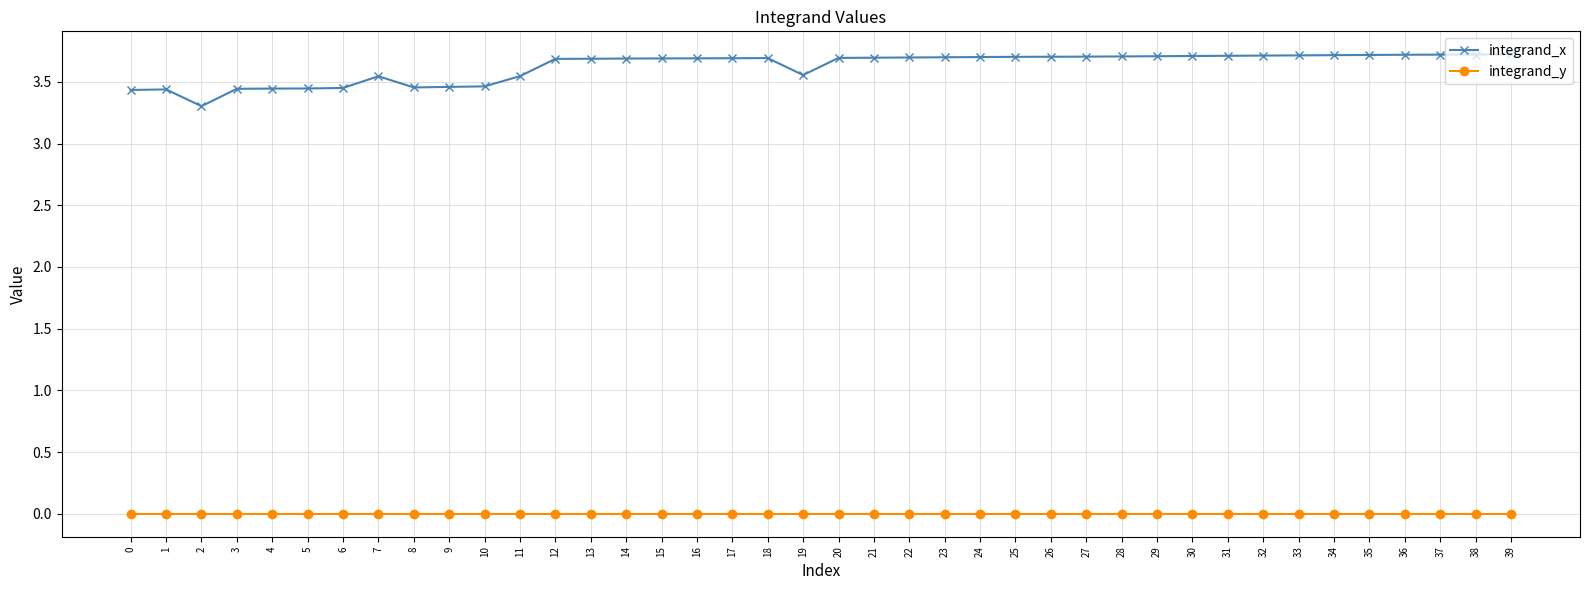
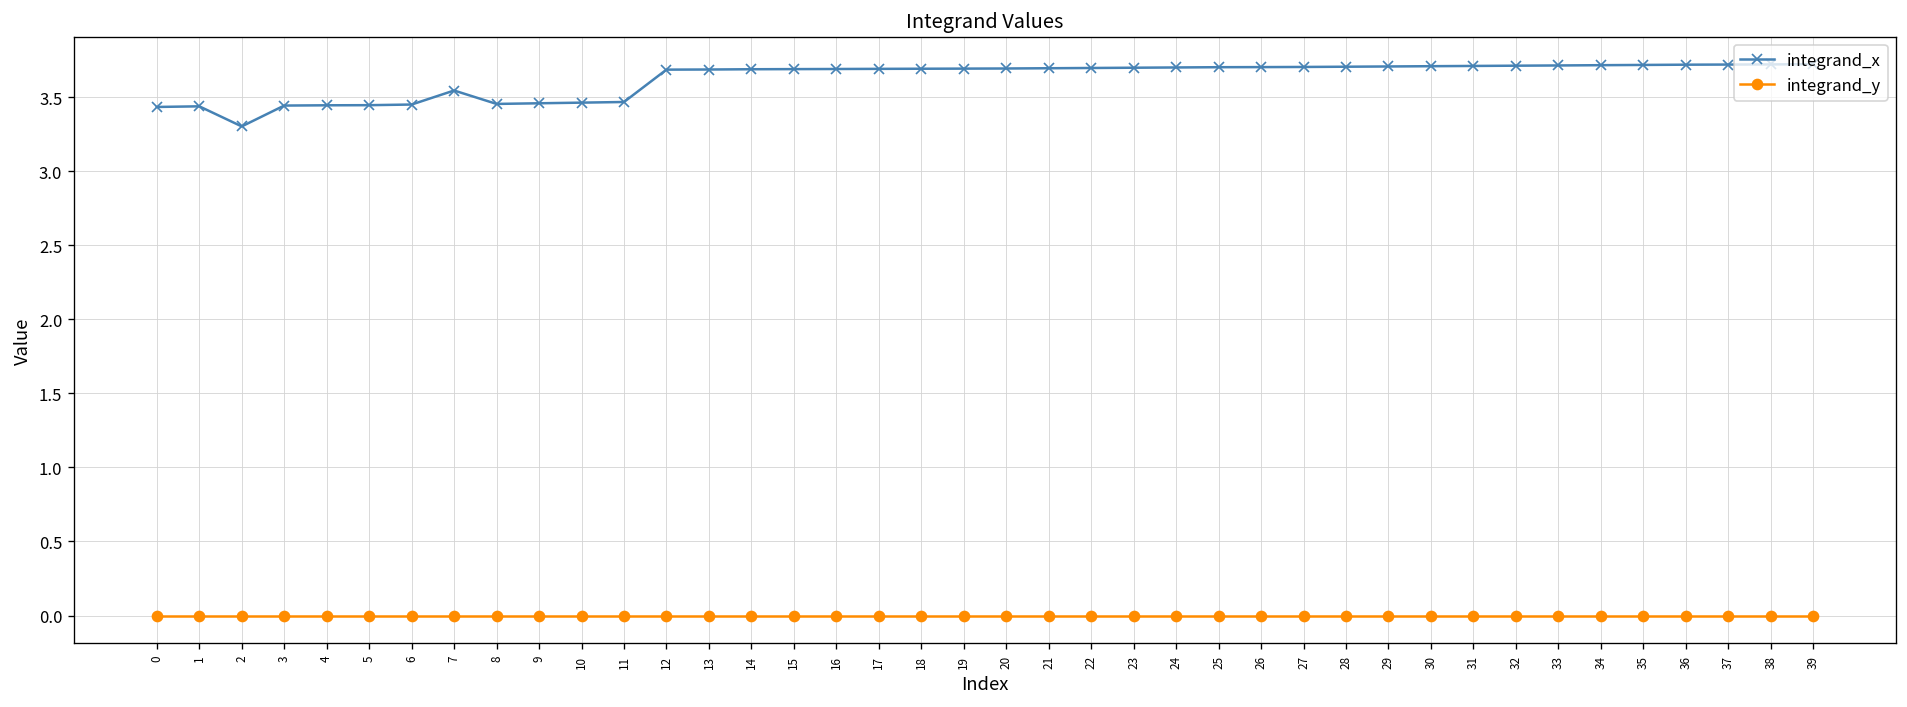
  {
    "integrand_x": {
      "0": 3.43,
      "1": 3.44,
      "2": 3.30,
      "3": 3.44,
      "4": 3.45,
      "5": 3.45,
      "6": 3.45,
      "7": 3.55,
      "8": 3.45,
      "9": 3.46,
      "10": 3.46,
-     "11": 3.55,
+     "11": 3.47,
      "12": 3.69,
      "13": 3.69,
      "14": 3.69,
      "15": 3.69,
      "16": 3.69,
      "17": 3.69,
      "18": 3.69,
-     "19": 3.56,
+     "19": 3.69,
      "20": 3.69,
      "21": 3.70,
      "22": 3.70,
      "23": 3.70,
      "24": 3.70,
      "25": 3.70,
      "26": 3.70,
      "27": 3.70,
      "28": 3.71,
      "29": 3.71,
      "30": 3.71,
      "31": 3.71,
      "32": 3.71,
      "33": 3.71,
      "34": 3.72,
      "35": 3.72,
      "36": 3.72,
      "37": 3.72
    },
    "integrand_y": {
      "0": 0.00,
      "1": 0.00,
      "2": 0.00,
      "3": 0.00,
      "4": 0.00,
      "5": 0.00,
      "6": 0.00,
      "7": 0.00,
      "8": 0.00,
      "9": 0.00,
      "10": 0.00,
      "11": 0.00,
      "12": 0.00,
      "13": 0.00,
      "14": 0.00,
      "15": 0.00,
      "16": 0.00,
      "17": 0.00,
      "18": 0.00,
      "19": 0.00,
      "20": 0.00,
      "21": 0.00,
      "22": 0.00,
      "23": 0.00,
      "24": 0.00,
      "25": 0.00,
      "26": 0.00,
      "27": 0.00,
      "28": 0.00,
      "29": 0.00,
      "30": 0.00,
      "31": 0.00,
      "32": 0.00,
      "33": 0.00,
      "34": 0.00,
      "35": 0.00,
      "36": 0.00,
      "37": 0.00,
      "38": 0.00,
      "39": 0.00
    }
  }
